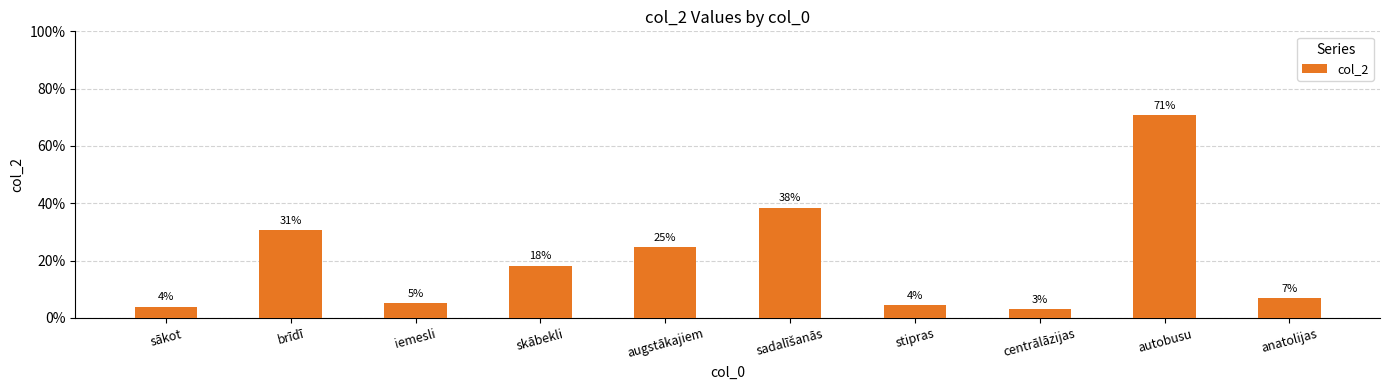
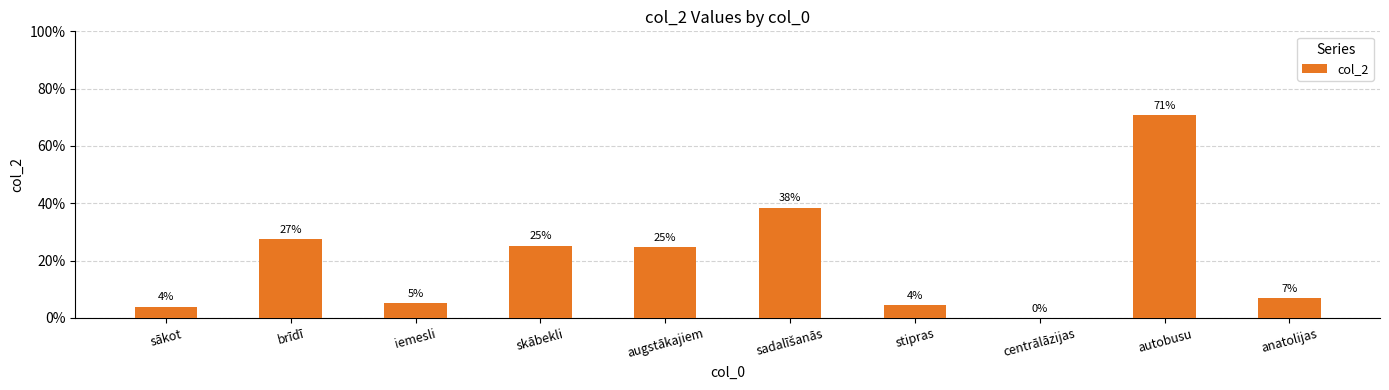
  {
    "sākot": "4%",
-   "brīdī": "31%",
+   "brīdī": "27%",
    "iemesli": "5%",
-   "skābekli": "18%",
+   "skābekli": "25%",
    "augstākajiem": "25%",
    "sadalīšanās": "38%",
    "stipras": "4%",
-   "centrālāzijas": "3%",
+   "centrālāzijas": "0%",
    "autobusu": "71%",
    "anatolijas": "7%"
  }
